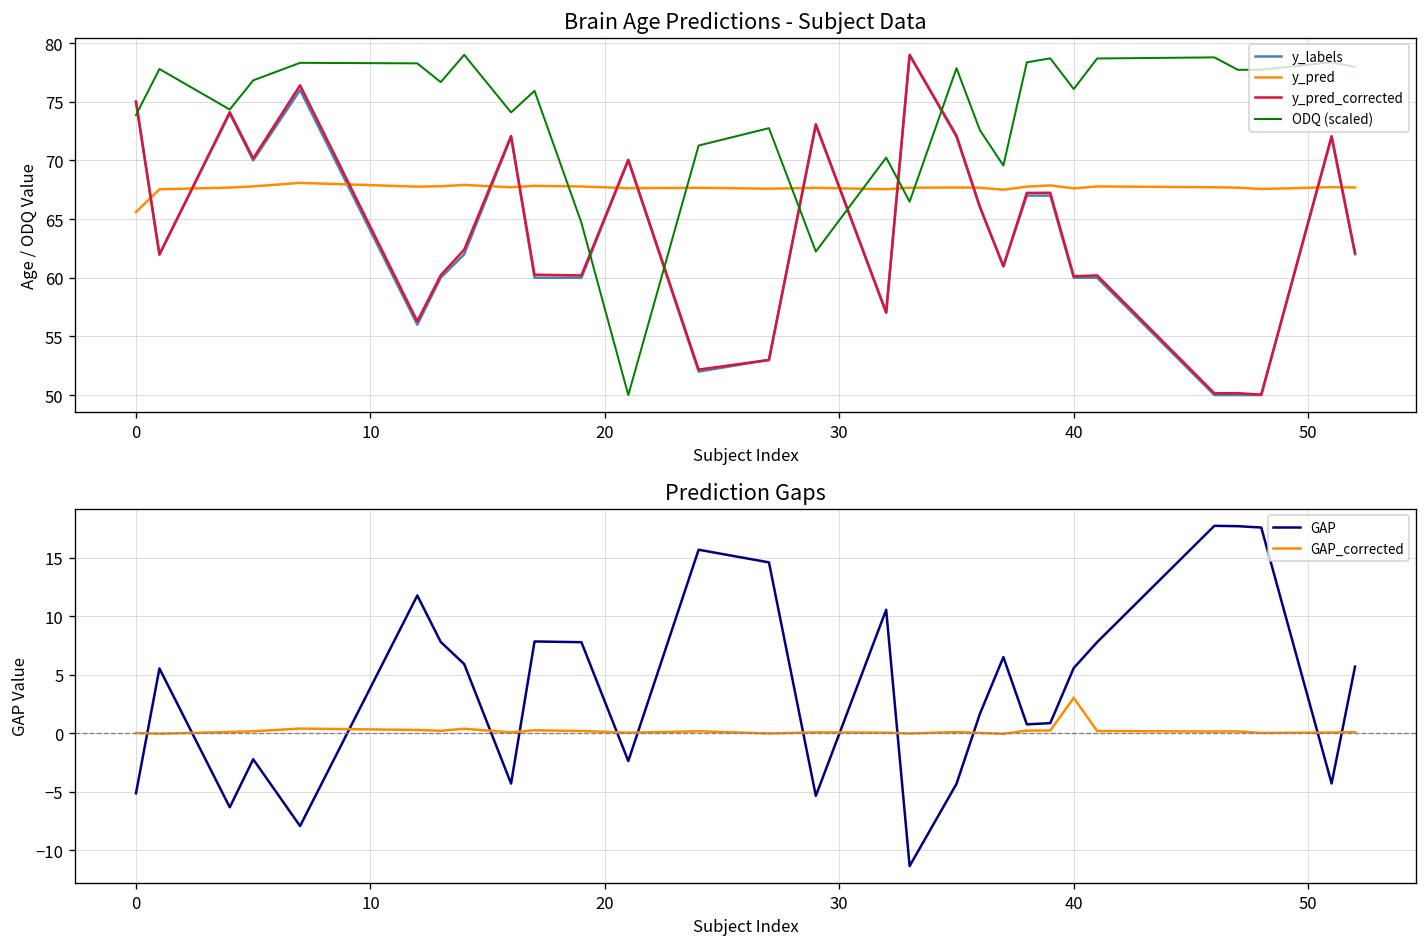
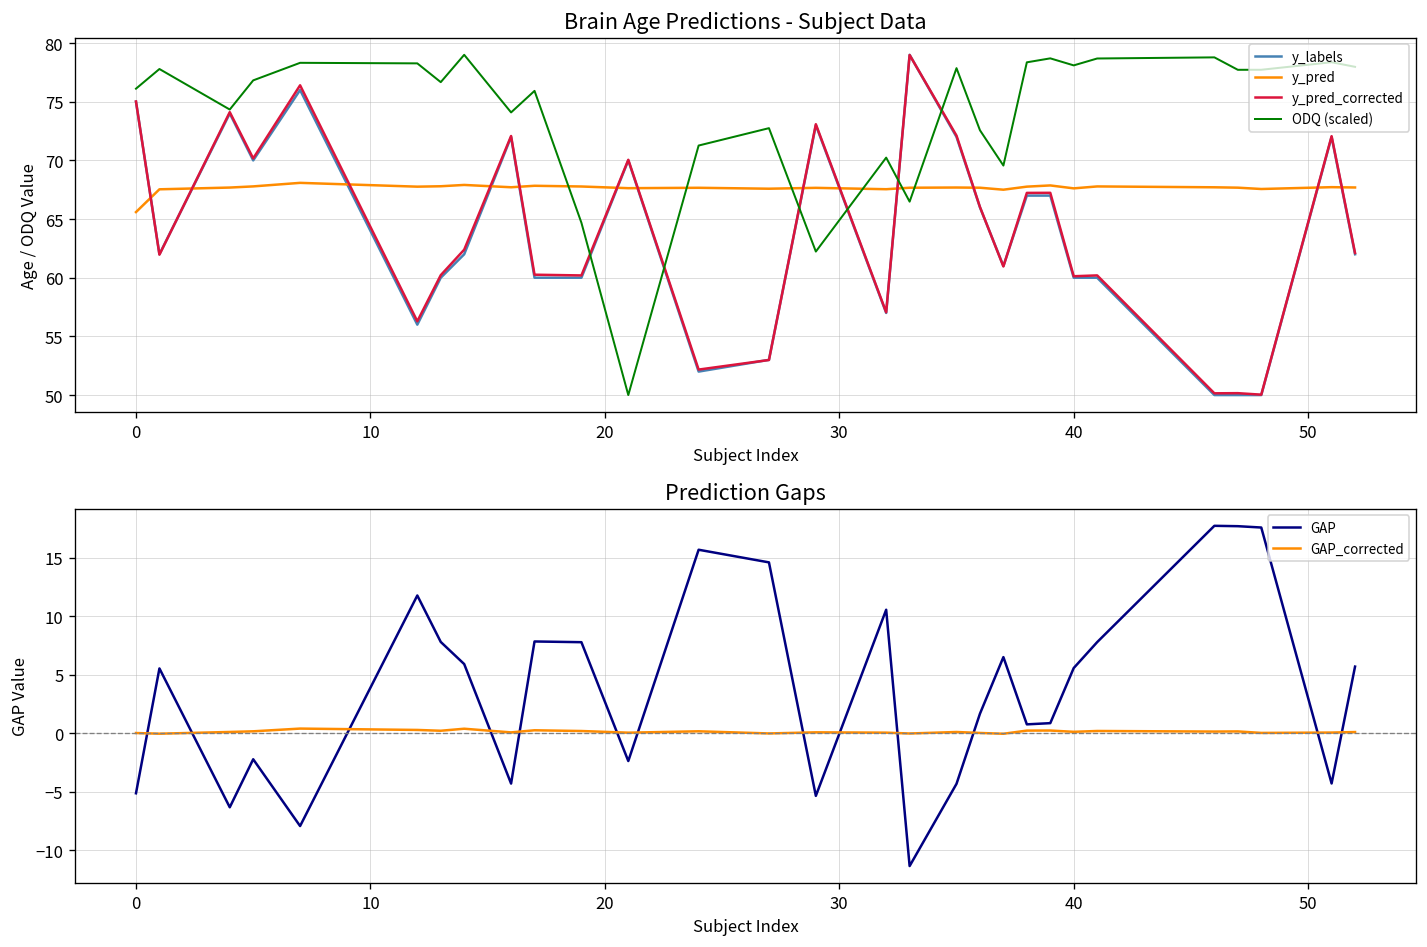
  {
    "Brain Age Predictions - Subject Data": {
      "y_pred": {
        "0": 66,
        "40": 68
      },
      "ODQ (scaled)": {
-       "0": 74,
-       "40": 76
+       "0": 76,
+       "40": 78
      }
    },
    "Prediction Gaps": {
      "GAP": {
        "0": -5,
        "40": 6
      },
      "GAP_corrected": {
        "0": 0,
-       "40": 3
+       "40": 0
      }
    }
  }
